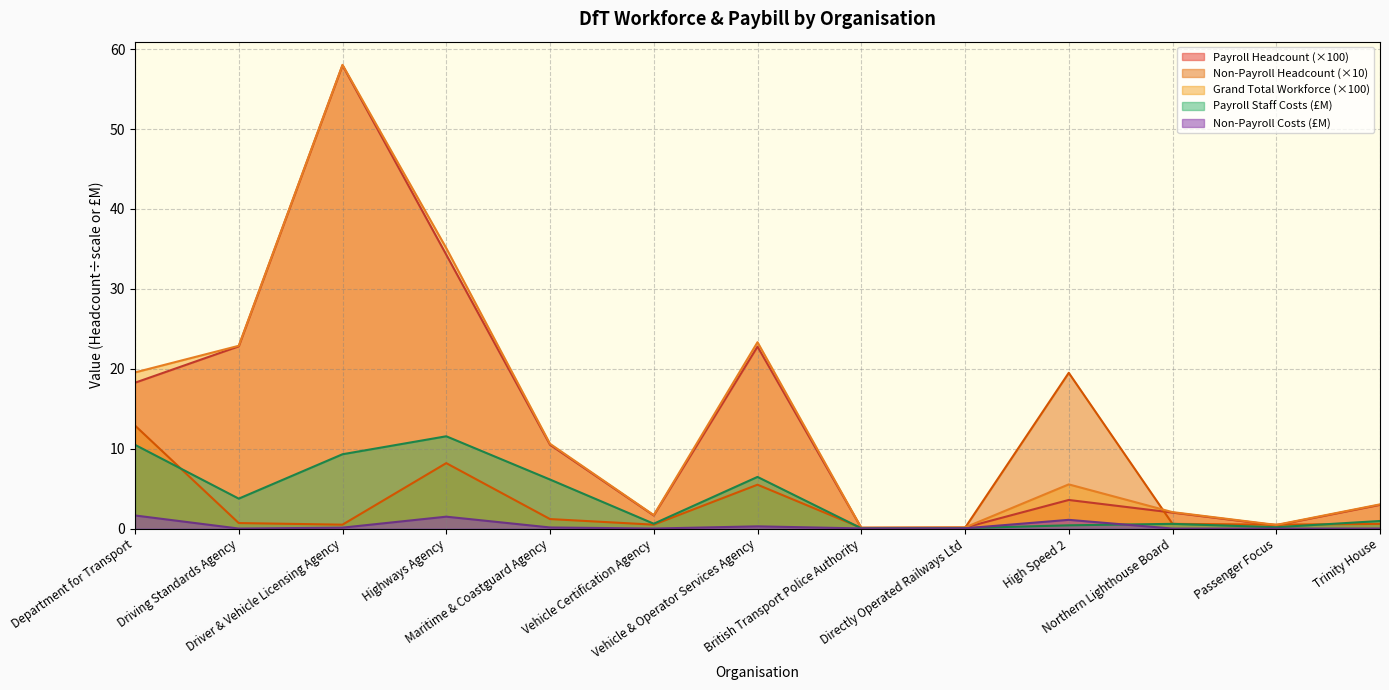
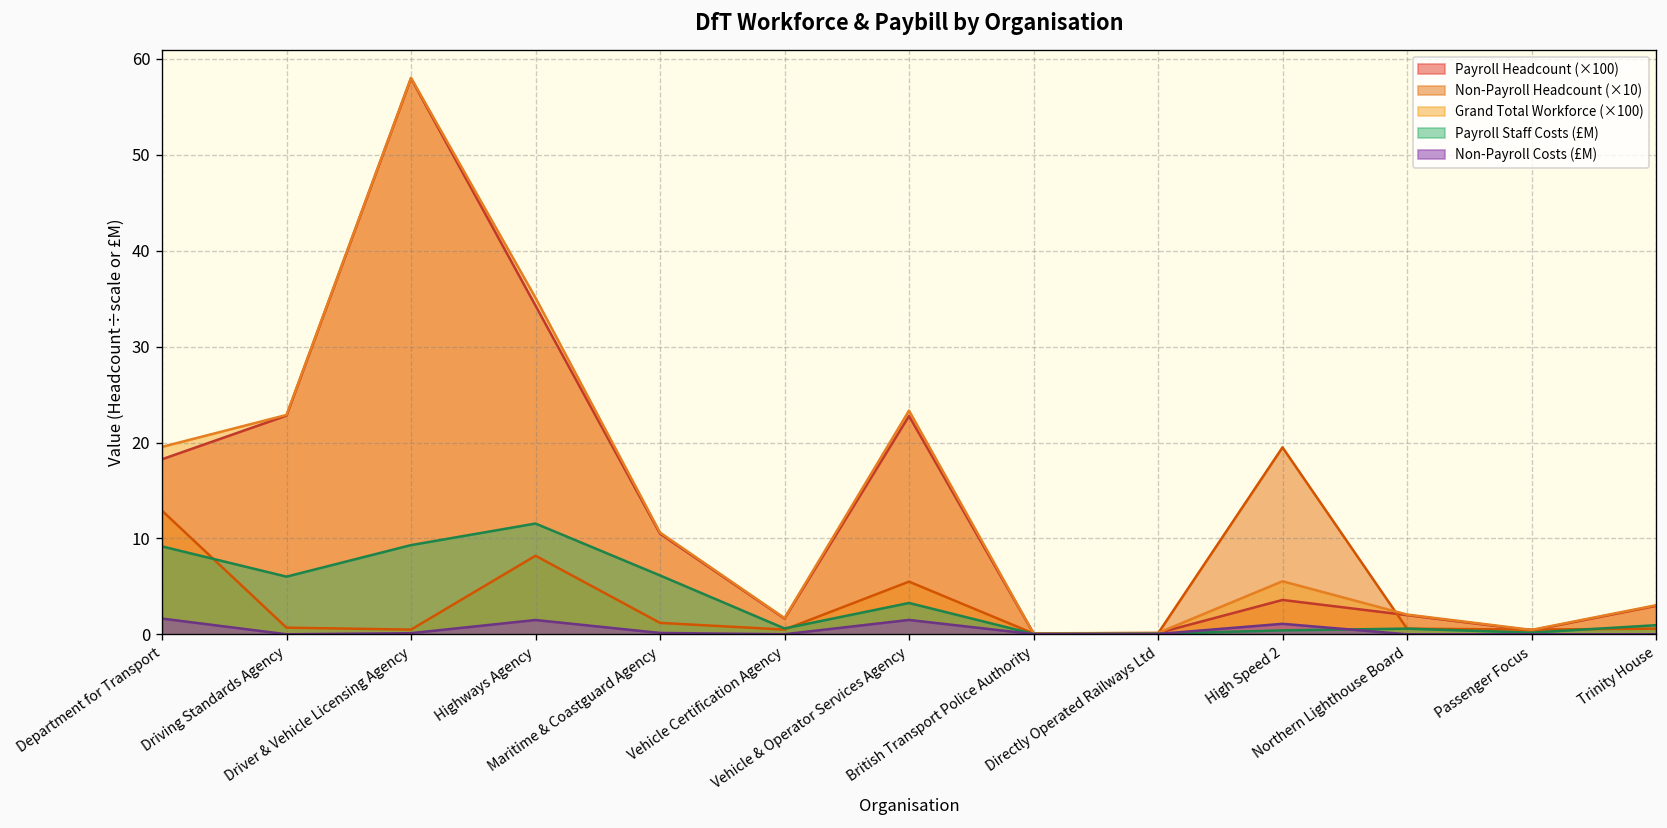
  {
    "Payroll Staff Costs (£M)": {
-     "Department for Transport": 10,
-     "Driving Standards Agency": 4,
+     "Department for Transport": 9,
+     "Driving Standards Agency": 6,
      "Driver & Vehicle Licensing Agency": 9,
      "Highways Agency": 12,
      "Maritime & Coastguard Agency": 6,
-     "Vehicle & Operator Services Agency": 6,
+     "Vehicle & Operator Services Agency": 3,
      "High Speed 2": 0,
      "Trinity House": 1
    },
    "Non-Payroll Costs (£M)": {
      "Department for Transport": 2,
      "Driving Standards Agency": 0,
      "Driver & Vehicle Licensing Agency": 0,
      "Highways Agency": 1,
      "Maritime & Coastguard Agency": 0,
      "Vehicle Certification Agency": 0,
-     "Vehicle & Operator Services Agency": 0,
+     "Vehicle & Operator Services Agency": 2,
      "High Speed 2": 1,
      "Northern Lighthouse Board": 0,
      "Trinity House": 0
    }
  }
